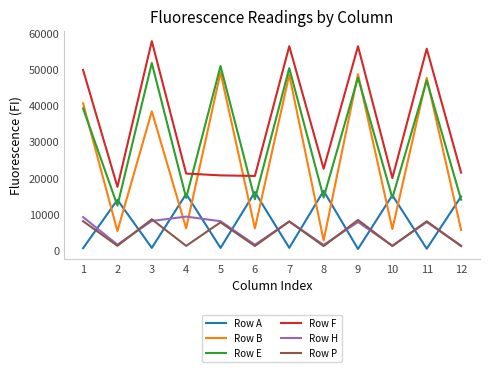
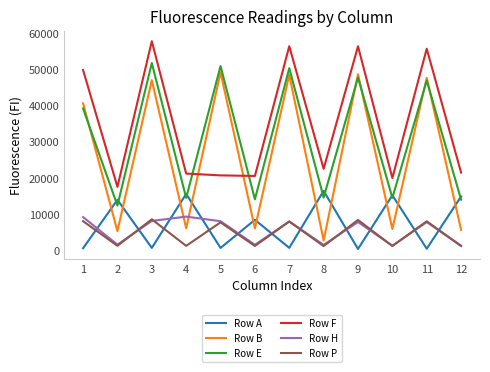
  {
    "Row A": {
      "1": 1000,
      "2": 14000,
      "3": 1000,
      "4": 16000,
      "5": 1000,
-     "6": 16000,
+     "6": 8000,
      "7": 1000,
      "8": 16000,
      "9": 0,
      "10": 15000,
      "11": 1000,
      "12": 15000
    },
    "Row B": {
      "1": 41000,
      "2": 5000,
-     "3": 38000,
+     "3": 47000,
      "4": 6000,
      "5": 49000,
      "6": 6000,
      "7": 49000,
      "8": 3000,
      "9": 49000,
      "10": 6000,
      "12": 6000
    },
    "Row E": {
      "1": 39000,
      "2": 12000,
      "3": 52000,
      "4": 15000,
      "5": 51000,
      "6": 14000,
      "7": 50000,
      "8": 15000,
      "9": 48000,
      "10": 15000,
      "12": 14000
    },
    "Row F": {
      "1": 50000,
      "2": 18000,
      "3": 58000,
      "4": 21000,
      "5": 21000,
      "6": 21000,
      "7": 56000,
      "8": 23000,
      "9": 56000,
      "10": 20000,
      "11": 56000,
      "12": 22000
    },
    "Row H": {
      "1": 9000,
      "4": 9000
    },
    "Row P": {
      "1": 8000,
      "4": 1000
    }
  }
